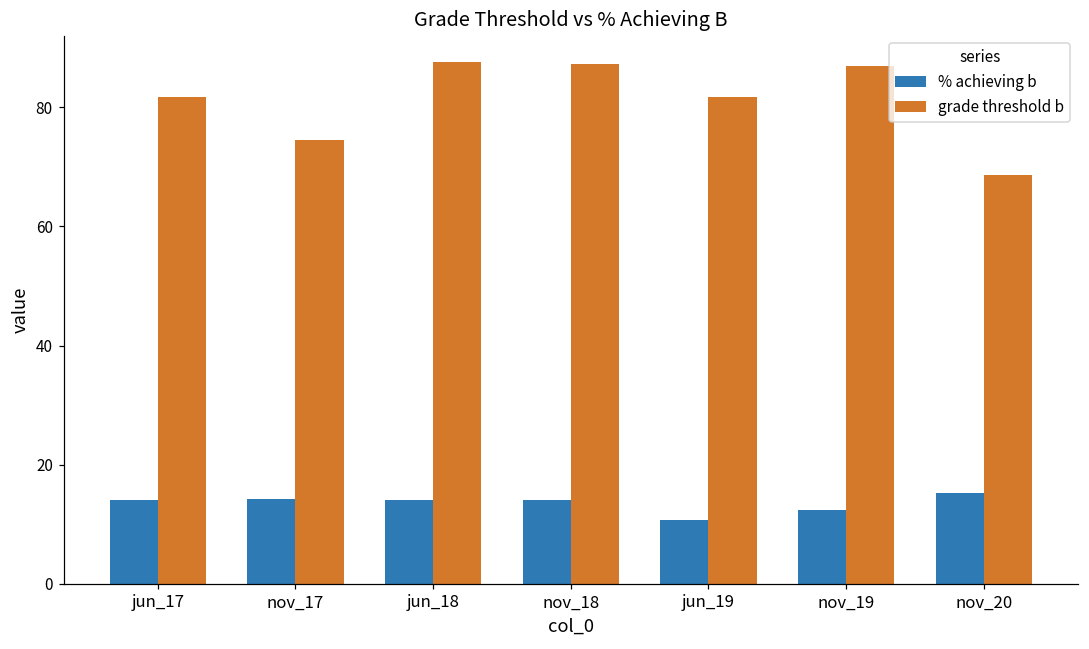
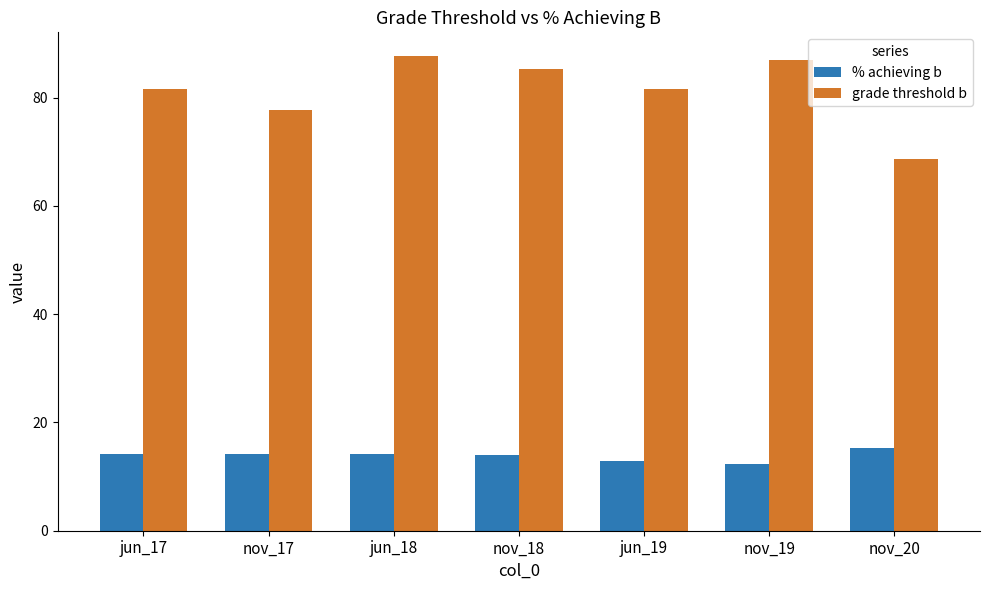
  {
    "% achieving b": {
      "jun_17": 14,
      "nov_17": 14,
      "jun_18": 14,
      "nov_18": 14,
-     "jun_19": 11,
+     "jun_19": 13,
      "nov_19": 12,
      "nov_20": 15
    },
    "grade threshold b": {
      "jun_17": 82,
-     "nov_17": 74,
+     "nov_17": 78,
      "jun_18": 88,
-     "nov_18": 87,
+     "nov_18": 85,
      "jun_19": 82,
      "nov_19": 87,
      "nov_20": 69
    }
  }
